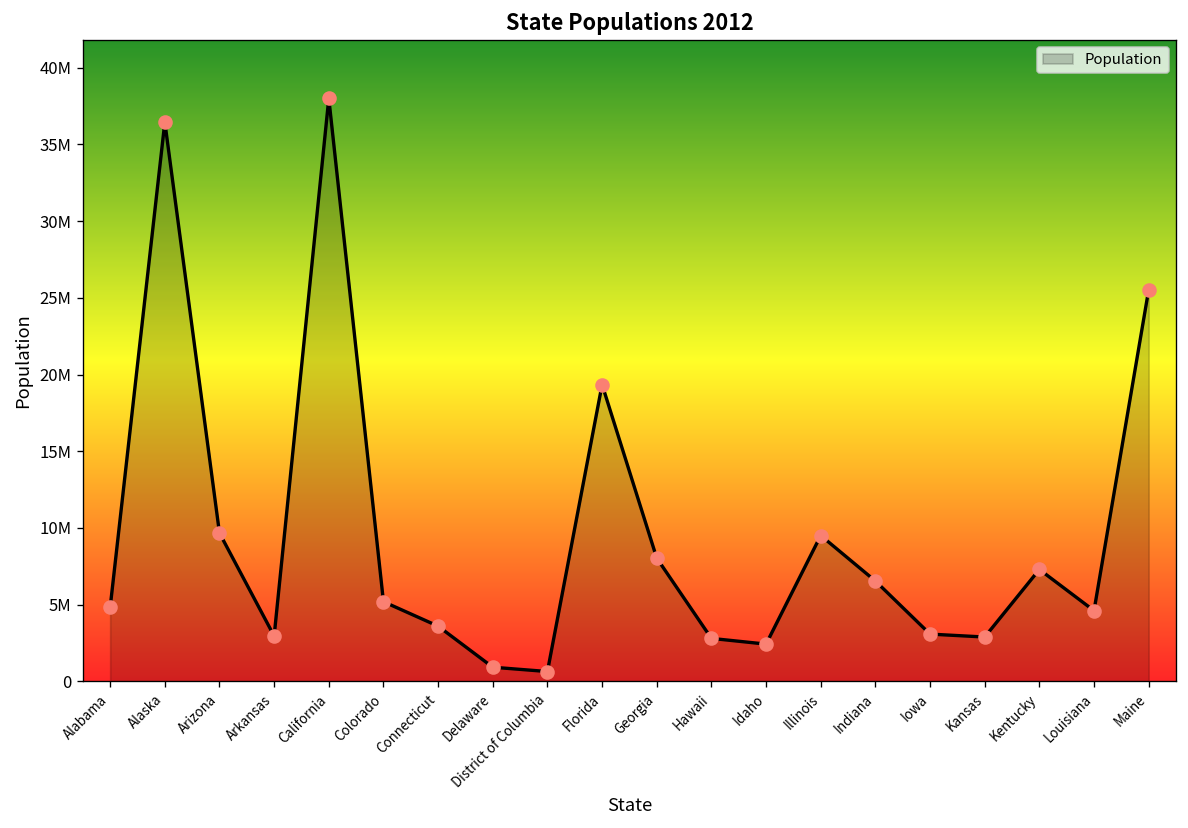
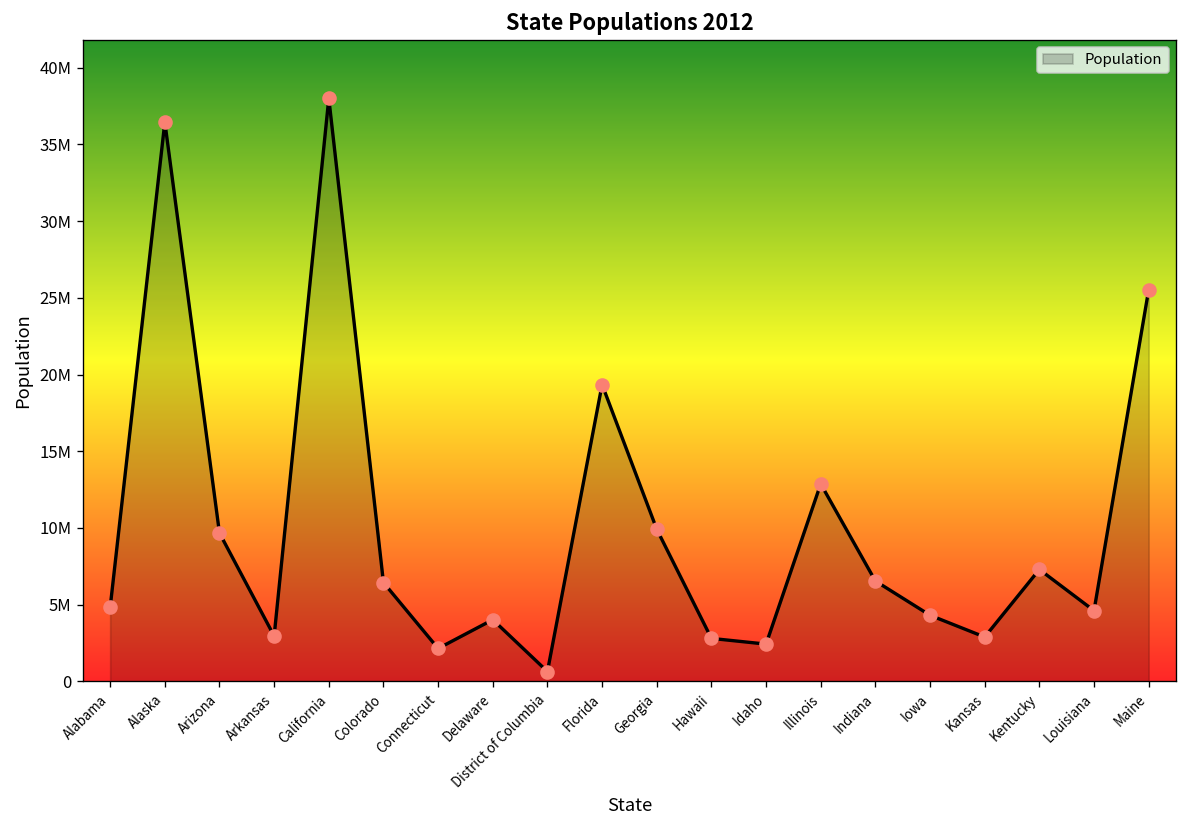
  {
    "Alabama": 4800000,
    "Alaska": 36500000,
    "Arizona": 9700000,
    "Arkansas": 3000000,
    "California": 38000000,
-   "Colorado": 5200000,
-   "Connecticut": 3600000,
-   "Delaware": 900000,
+   "Colorado": 6400000,
+   "Connecticut": 2100000,
+   "Delaware": 4000000,
    "District of Columbia": 600000,
    "Florida": 19300000,
-   "Georgia": 8000000,
+   "Georgia": 9900000,
    "Hawaii": 2800000,
    "Idaho": 2400000,
-   "Illinois": 9500000,
+   "Illinois": 12900000,
    "Indiana": 6500000,
-   "Iowa": 3100000,
+   "Iowa": 4300000,
    "Kansas": 2900000,
    "Kentucky": 7300000,
    "Louisiana": 4600000,
    "Maine": 25500000
  }
